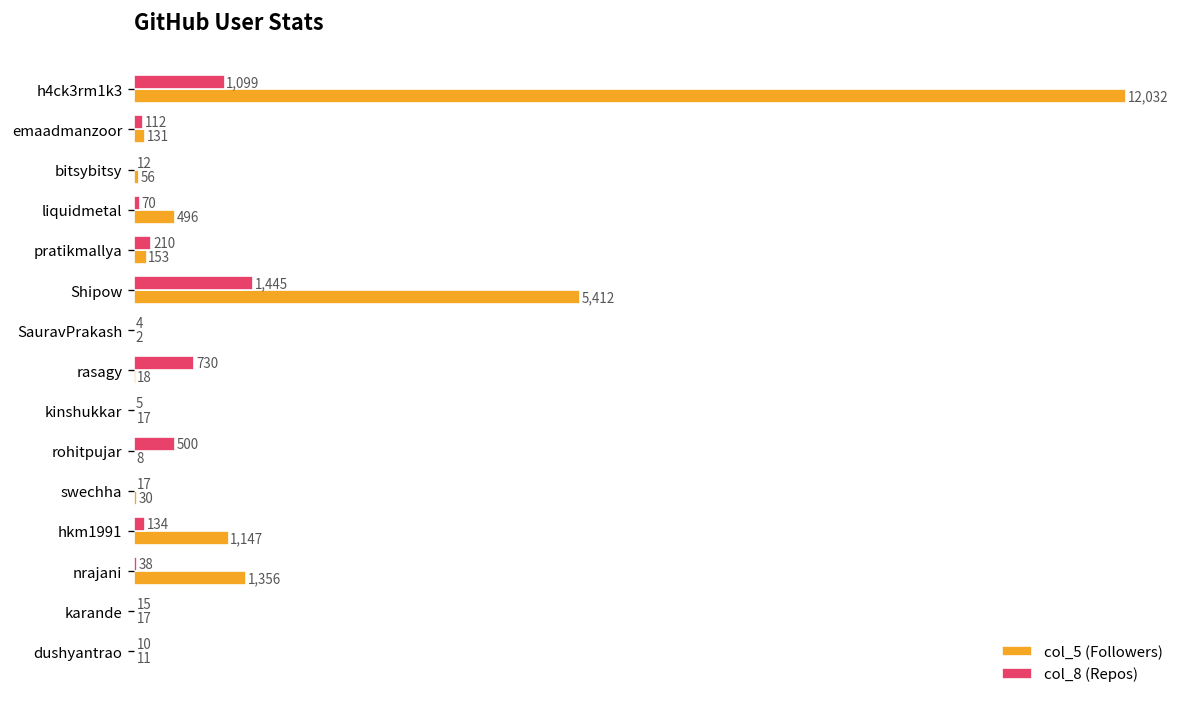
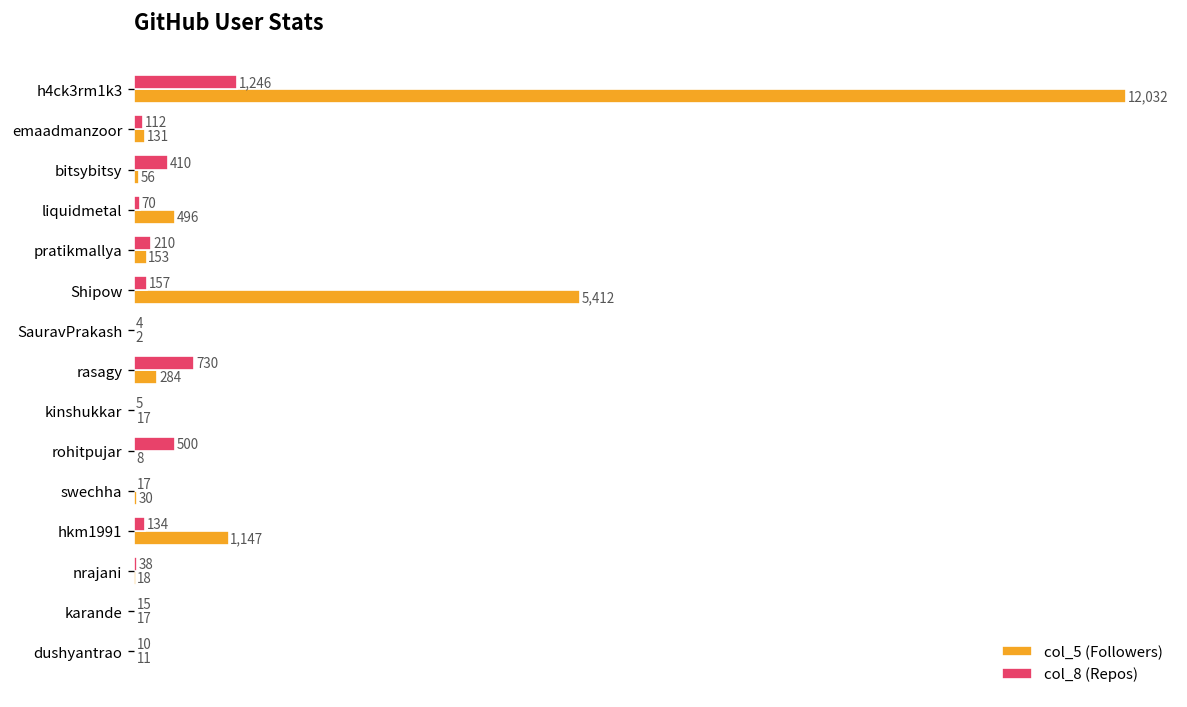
  {
    "col_5 (Followers)": {
      "h4ck3rm1k3": "12,032",
      "emaadmanzoor": "131",
      "bitsybitsy": "56",
      "liquidmetal": "496",
      "pratikmallya": "153",
      "Shipow": "5,412",
      "SauravPrakash": "2",
-     "rasagy": "18",
+     "rasagy": "284",
      "kinshukkar": "17",
      "rohitpujar": "8",
      "swechha": "30",
      "hkm1991": "1,147",
-     "nrajani": "1,356",
+     "nrajani": "18",
      "karande": "17",
      "dushyantrao": "11"
    },
    "col_8 (Repos)": {
-     "h4ck3rm1k3": "1,099",
+     "h4ck3rm1k3": "1,246",
      "emaadmanzoor": "112",
-     "bitsybitsy": "12",
+     "bitsybitsy": "410",
      "liquidmetal": "70",
      "pratikmallya": "210",
-     "Shipow": "1,445",
+     "Shipow": "157",
      "SauravPrakash": "4",
      "rasagy": "730",
      "kinshukkar": "5",
      "rohitpujar": "500",
      "swechha": "17",
      "hkm1991": "134",
      "nrajani": "38",
      "karande": "15",
      "dushyantrao": "10"
    }
  }
